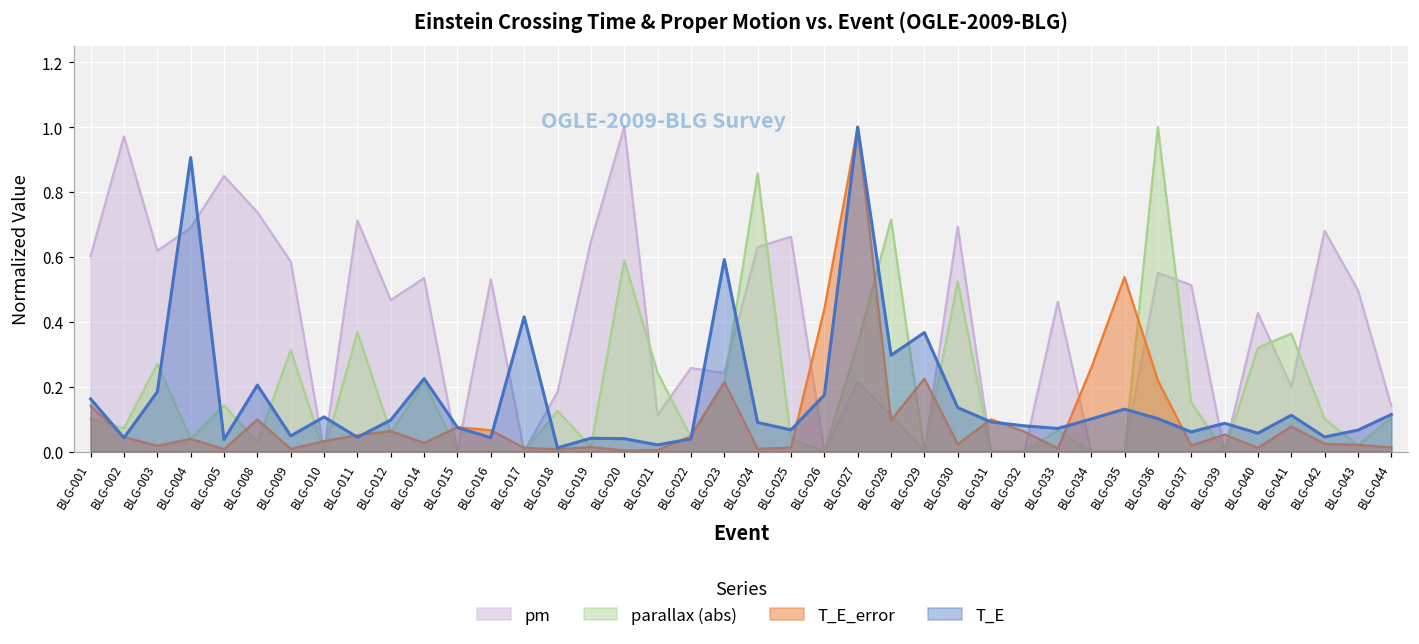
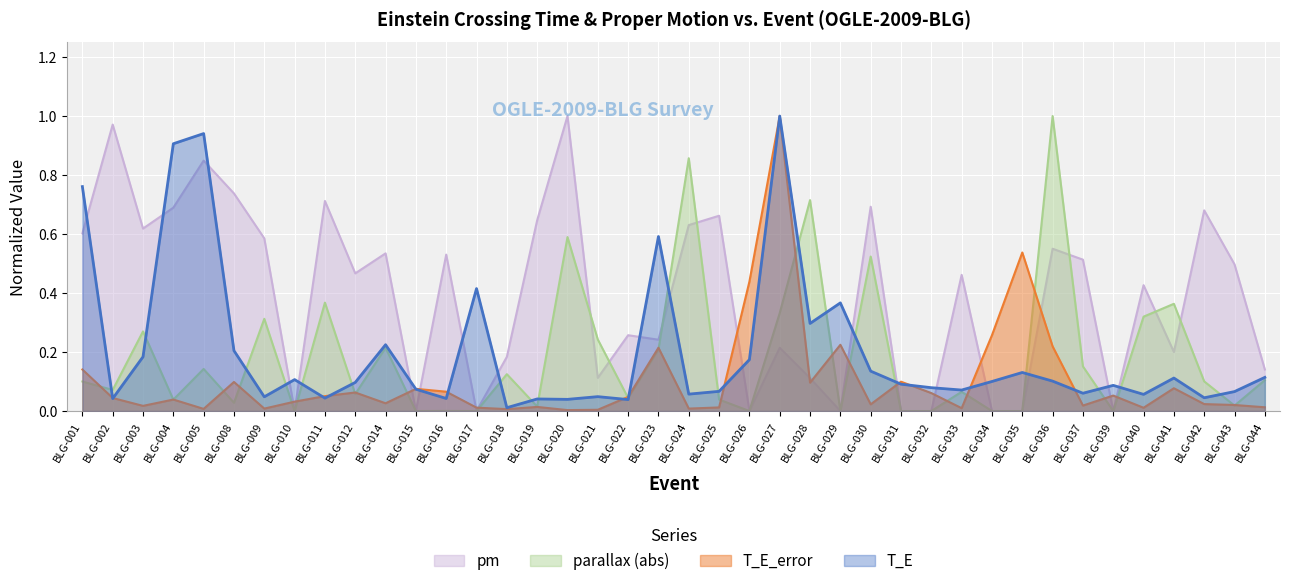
  {
    "T_E_error": {
      "BLG-001": 0.14,
      "BLG-003": 0.02,
      "BLG-005": 0.01,
      "BLG-008": 0.10,
      "BLG-009": 0.01,
      "BLG-010": 0.03,
      "BLG-014": 0.03,
      "BLG-016": 0.07,
      "BLG-017": 0.01,
      "BLG-020": 0.00,
      "BLG-021": 0.00,
      "BLG-024": 0.01,
      "BLG-025": 0.01,
      "BLG-026": 0.44,
      "BLG-028": 0.10,
      "BLG-029": 0.22,
      "BLG-030": 0.02,
      "BLG-032": 0.06,
      "BLG-033": 0.01,
      "BLG-034": 0.26,
      "BLG-035": 0.54,
      "BLG-036": 0.22,
      "BLG-037": 0.02,
      "BLG-039": 0.05,
      "BLG-040": 0.01,
      "BLG-041": 0.08,
      "BLG-042": 0.02,
      "BLG-044": 0.01
    },
    "T_E": {
-     "BLG-001": 0.16,
+     "BLG-001": 0.76,
      "BLG-003": 0.18,
      "BLG-004": 0.91,
-     "BLG-005": 0.04,
+     "BLG-005": 0.94,
      "BLG-008": 0.20,
      "BLG-009": 0.05,
      "BLG-010": 0.11,
      "BLG-012": 0.10,
      "BLG-014": 0.22,
      "BLG-016": 0.04,
      "BLG-017": 0.42,
      "BLG-019": 0.04,
      "BLG-020": 0.04,
-     "BLG-021": 0.02,
+     "BLG-021": 0.05,
      "BLG-023": 0.59,
-     "BLG-024": 0.09,
+     "BLG-024": 0.06,
      "BLG-025": 0.07,
      "BLG-026": 0.17,
      "BLG-028": 0.30,
      "BLG-029": 0.37,
      "BLG-030": 0.14,
      "BLG-032": 0.08,
      "BLG-034": 0.10,
      "BLG-035": 0.13,
      "BLG-036": 0.10,
      "BLG-037": 0.06,
      "BLG-039": 0.09,
      "BLG-040": 0.06,
      "BLG-041": 0.11,
      "BLG-042": 0.04,
      "BLG-043": 0.07,
      "BLG-044": 0.11
    }
  }
